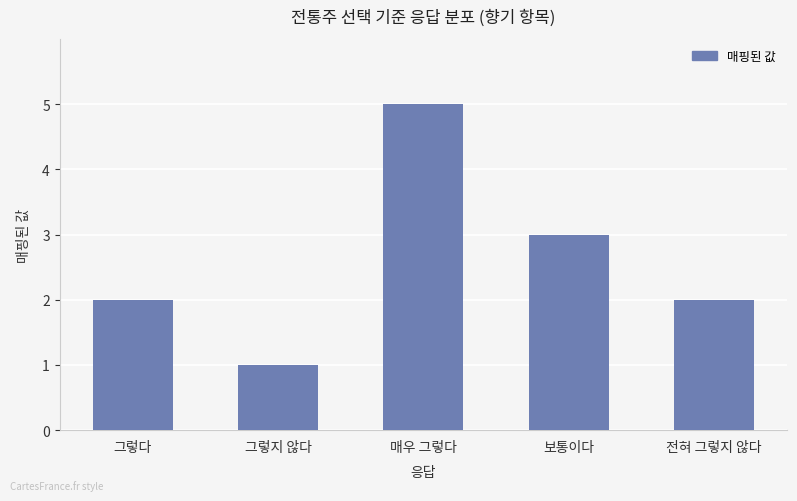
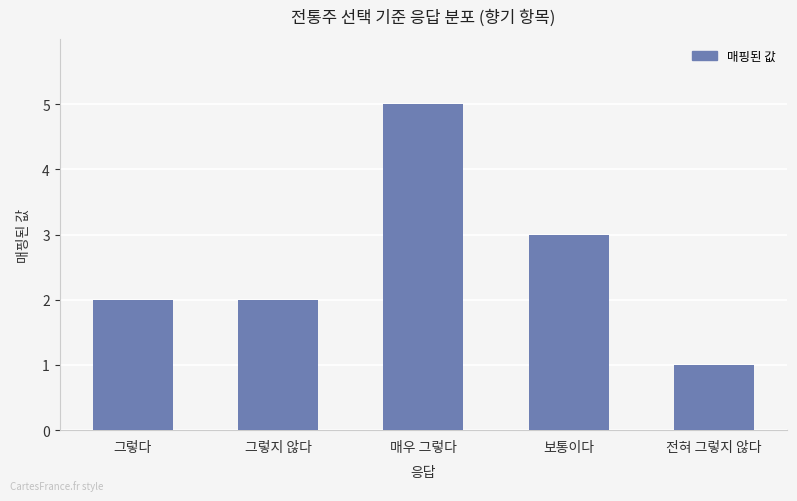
  {
    "그렇다": 2,
-   "그렇지 않다": 1,
+   "그렇지 않다": 2,
    "매우 그렇다": 5,
    "보통이다": 3,
-   "전혀 그렇지 않다": 2
+   "전혀 그렇지 않다": 1
  }
